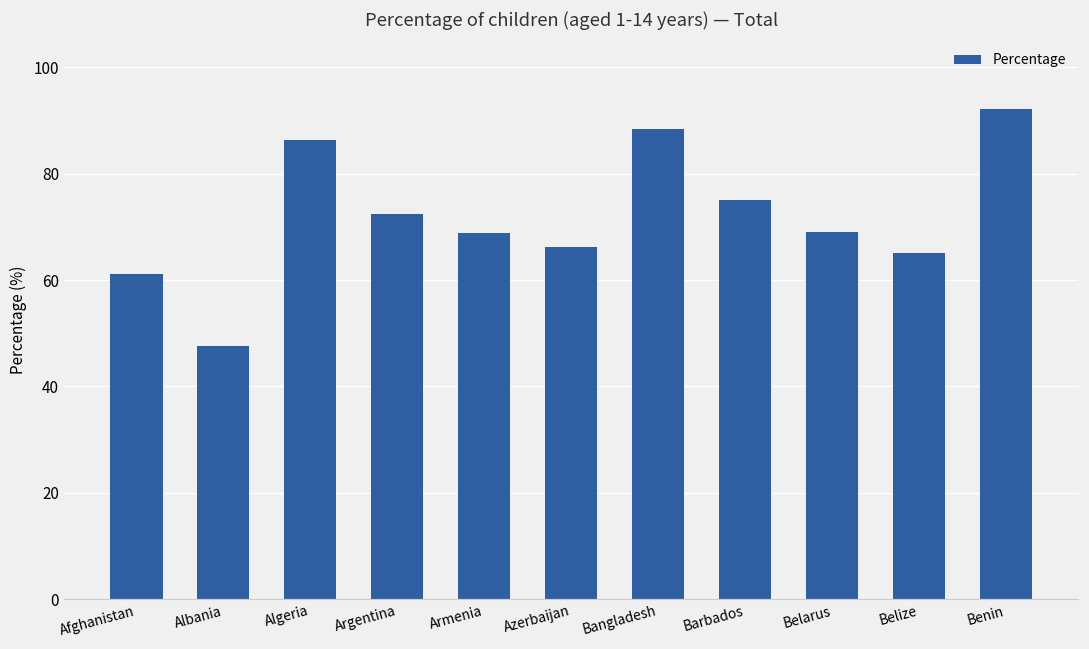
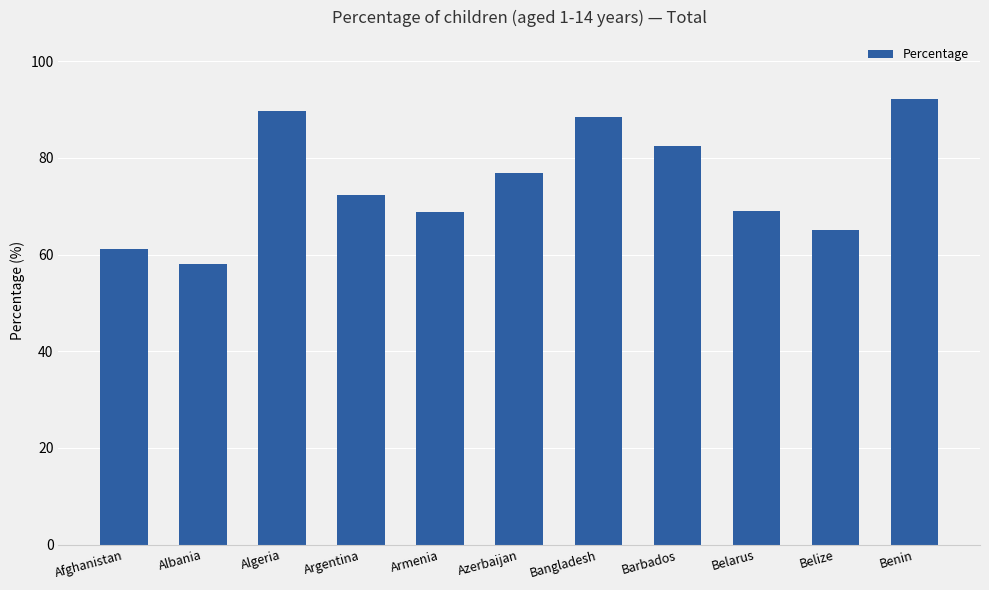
  {
    "Afghanistan": 61,
-   "Albania": 48,
-   "Algeria": 86,
+   "Albania": 58,
+   "Algeria": 90,
    "Argentina": 72,
    "Armenia": 69,
-   "Azerbaijan": 66,
+   "Azerbaijan": 77,
    "Bangladesh": 89,
-   "Barbados": 75,
+   "Barbados": 83,
    "Belarus": 69,
    "Belize": 65,
    "Benin": 92
  }
